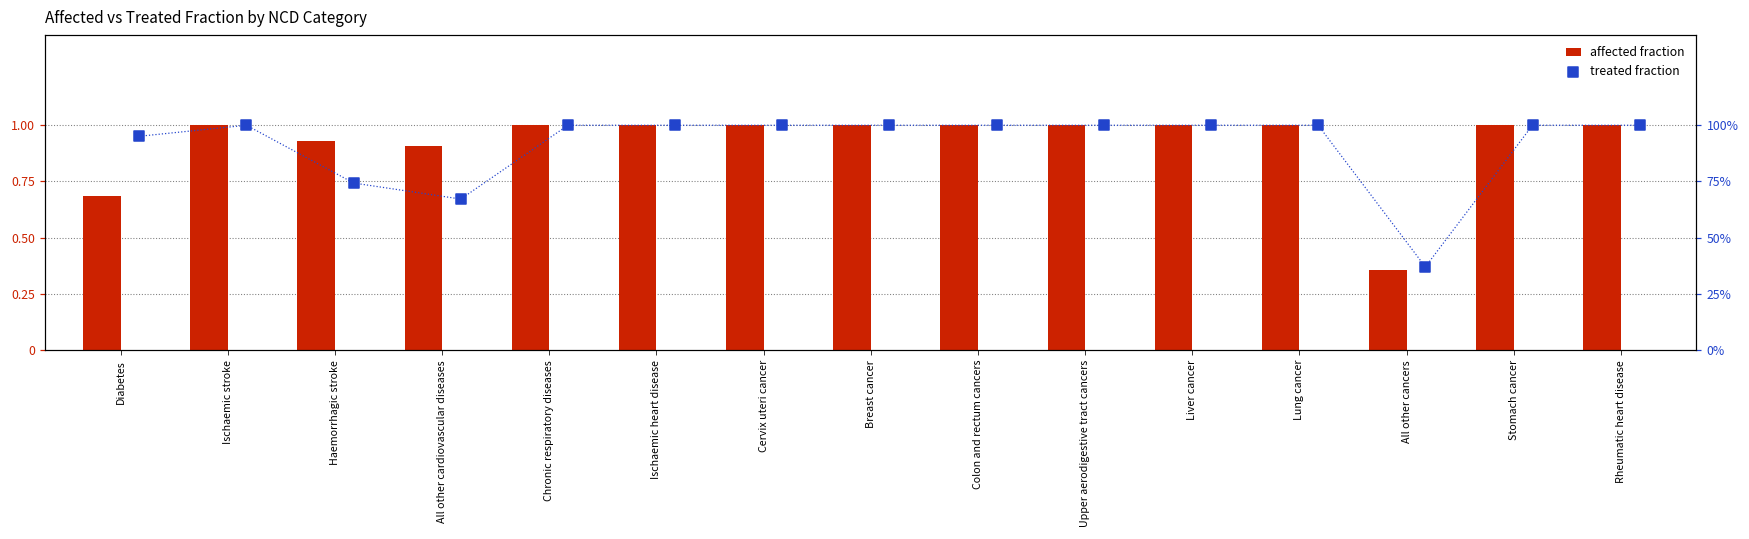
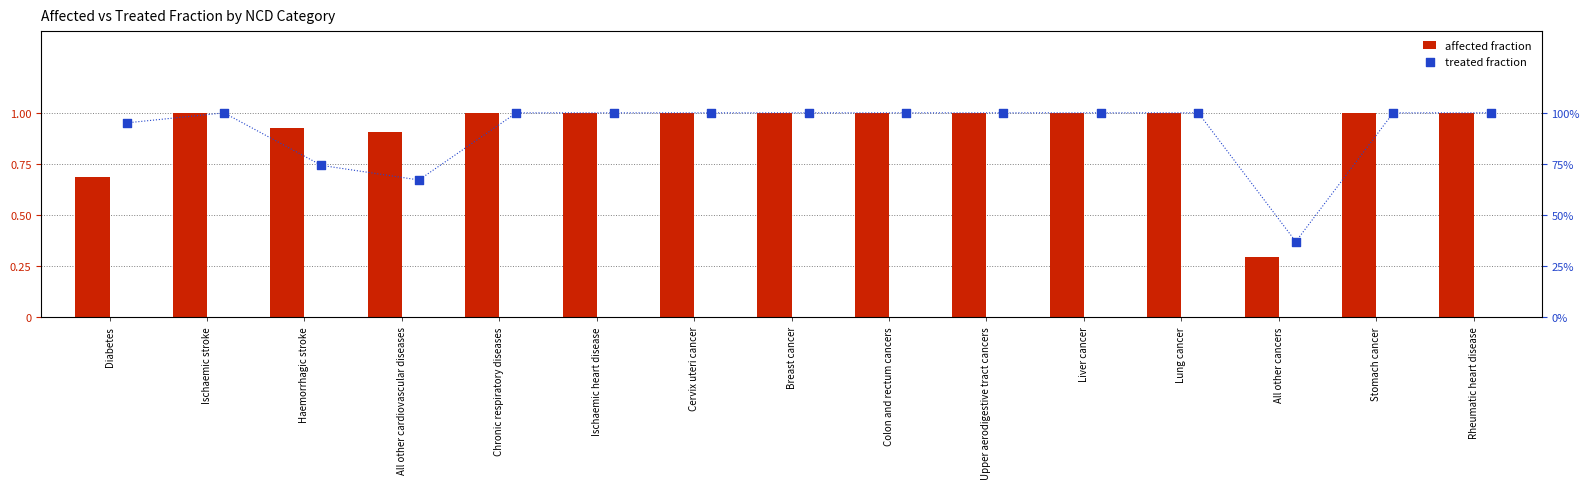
  {
    "affected fraction": {
      "Diabetes": 0.69,
      "Ischaemic stroke": 1.00,
      "Haemorrhagic stroke": 0.93,
      "All other cardiovascular diseases": 0.91,
      "Chronic respiratory diseases": 1.00,
      "Ischaemic heart disease": 1.00,
      "Cervix uteri cancer": 1.00,
      "Breast cancer": 1.00,
      "Colon and rectum cancers": 1.00,
      "Upper aerodigestive tract cancers": 1.00,
      "Liver cancer": 1.00,
      "Lung cancer": 1.00,
-     "All other cancers": 0.35,
+     "All other cancers": 0.30,
      "Stomach cancer": 1.00,
      "Rheumatic heart disease": 1.00
    }
  }
